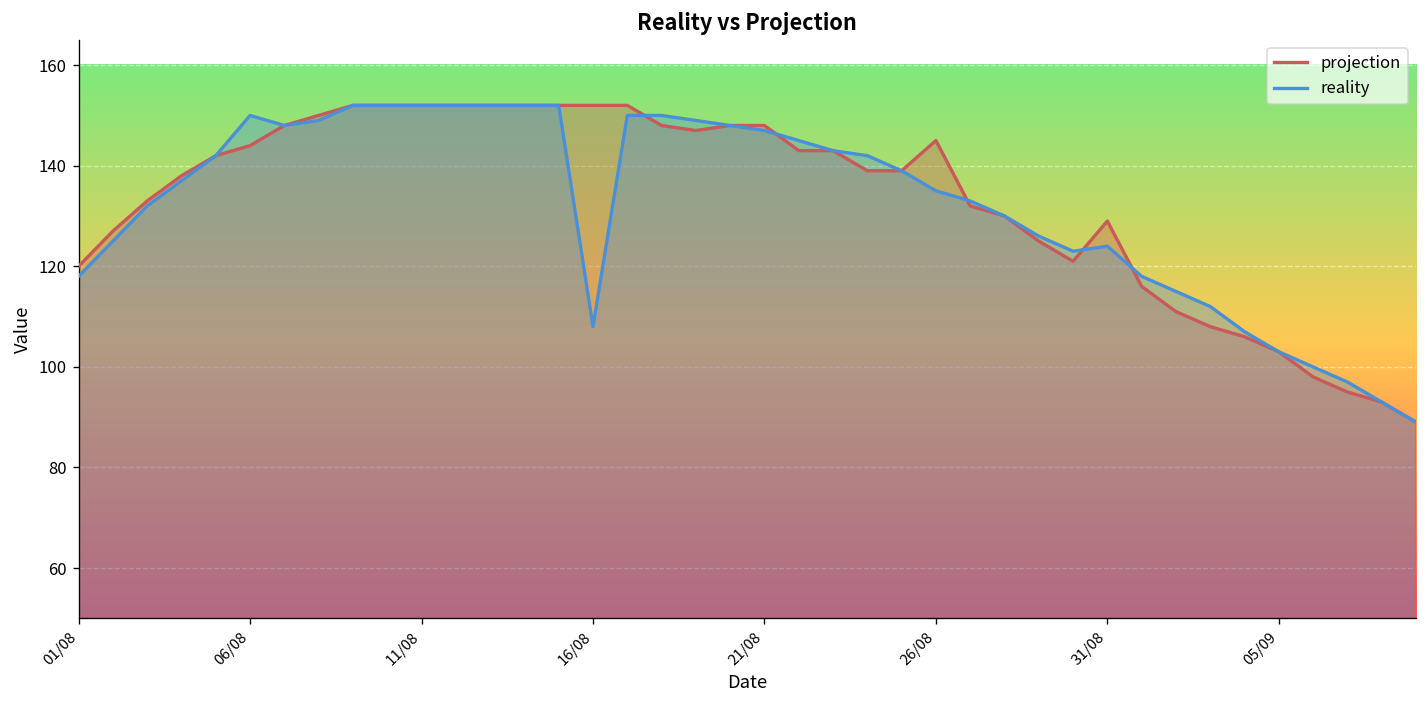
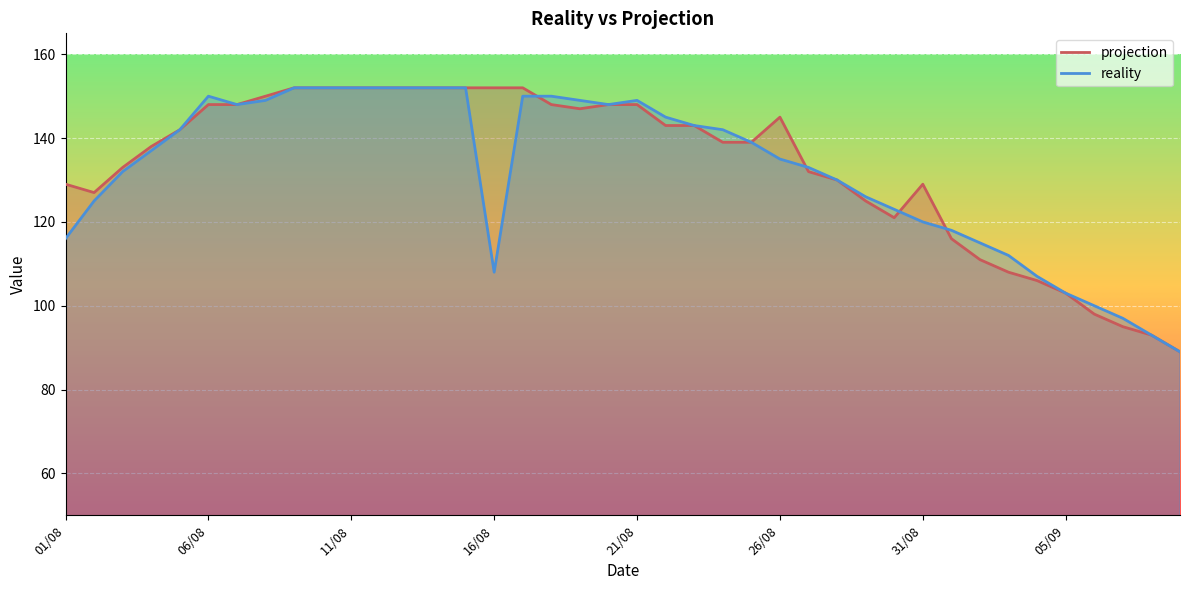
  {
    "projection": {
-     "01/08": 120,
-     "06/08": 144,
+     "01/08": 129,
+     "06/08": 148,
      "16/08": 152,
      "21/08": 148,
      "26/08": 145,
      "31/08": 129
    },
    "reality": {
-     "01/08": 118,
+     "01/08": 116,
      "06/08": 150,
      "16/08": 108,
-     "21/08": 147,
+     "21/08": 149,
      "26/08": 135,
-     "31/08": 124
+     "31/08": 120
    }
  }
